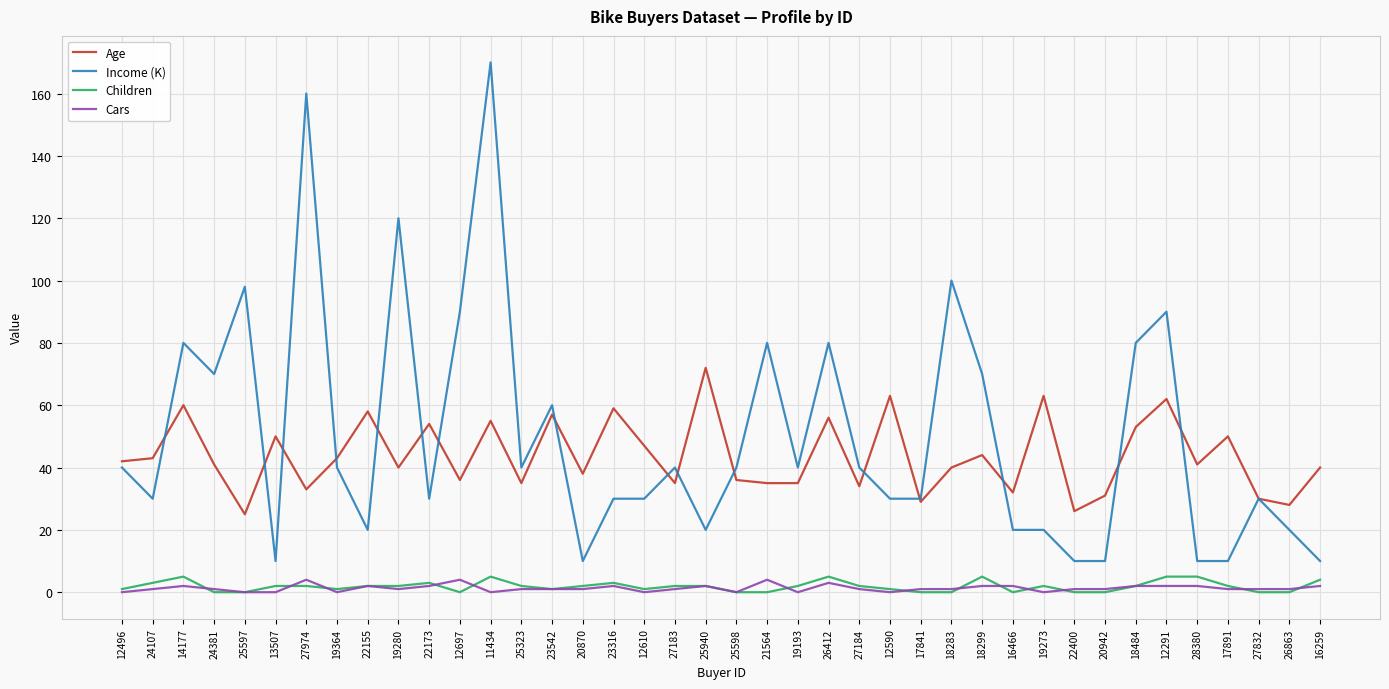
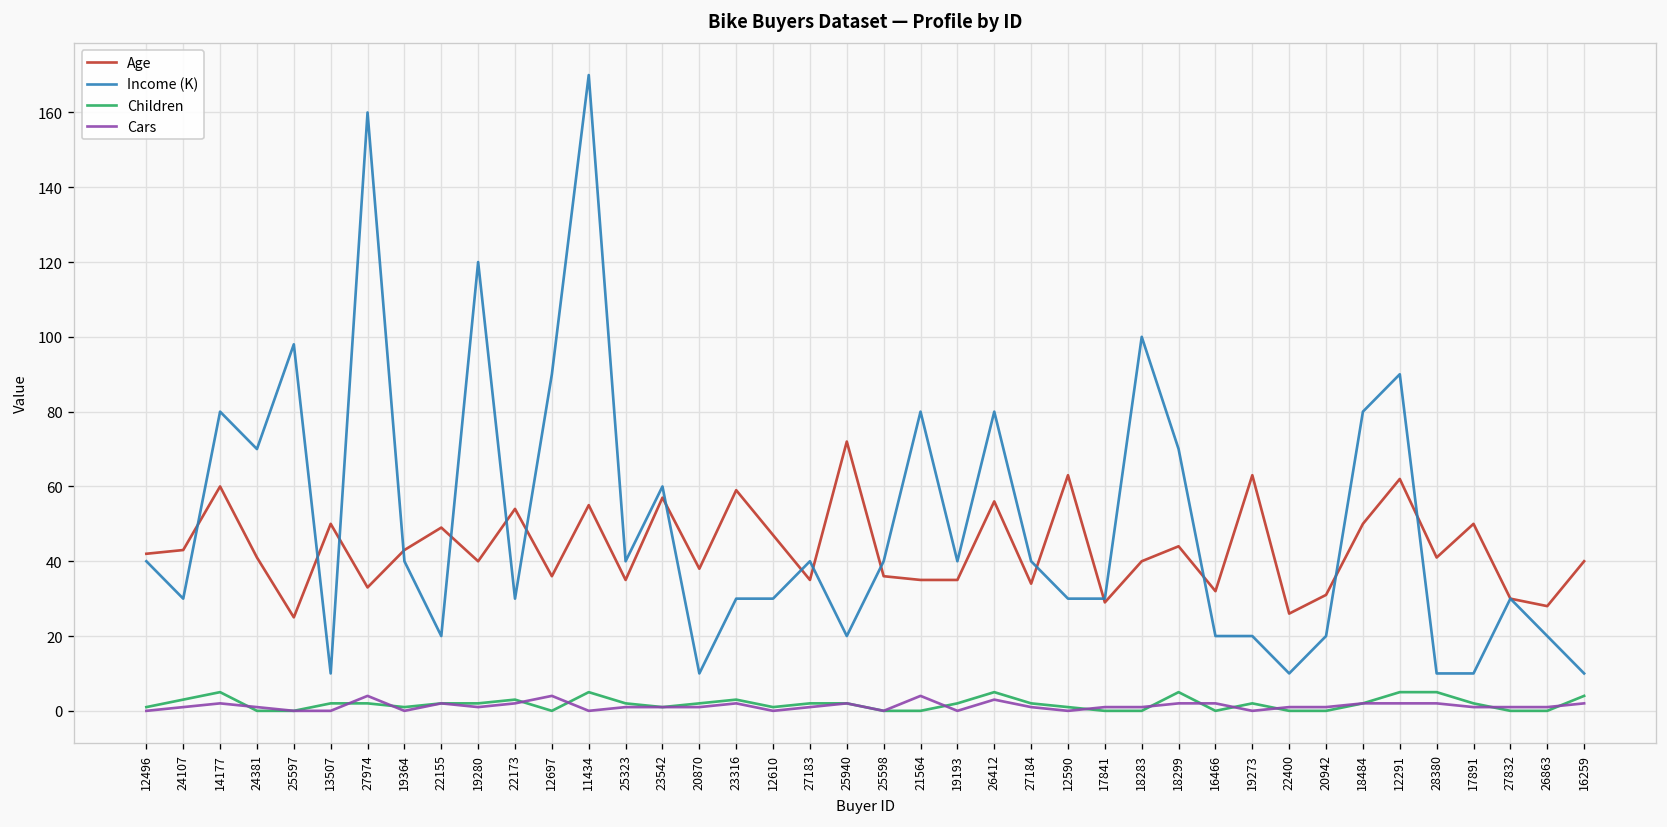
  {
    "Age": {
      "12496": 42,
      "24107": 43,
      "14177": 60,
      "24381": 41,
      "25597": 25,
      "13507": 50,
      "27974": 33,
      "19364": 43,
-     "22155": 58,
+     "22155": 49,
      "19280": 40,
      "22173": 54,
      "12697": 36,
      "11434": 55,
      "25323": 35,
      "23542": 57,
      "20870": 38,
      "23316": 59,
      "12610": 47,
      "27183": 35,
      "25940": 72,
      "25598": 36,
      "21564": 35,
      "19193": 35,
      "26412": 56,
      "27184": 34,
      "12590": 63,
      "17841": 29,
      "18283": 40,
      "18299": 44,
      "16466": 32,
      "19273": 63,
      "22400": 26,
      "20942": 31,
-     "18484": 53,
+     "18484": 50,
      "12291": 62,
      "28380": 41,
      "17891": 50,
      "26863": 28,
      "16259": 40
    },
    "Income (K)": {
      "12496": 40,
      "24107": 30,
      "14177": 80,
      "24381": 70,
      "25597": 98,
      "13507": 10,
      "27974": 160,
      "19364": 40,
      "22155": 20,
      "19280": 120,
      "22173": 30,
      "12697": 90,
      "11434": 170,
      "25323": 40,
      "23542": 60,
      "20870": 10,
      "23316": 30,
      "12610": 30,
      "27183": 40,
      "25940": 20,
      "25598": 40,
      "21564": 80,
      "19193": 40,
      "26412": 80,
      "27184": 40,
      "12590": 30,
      "17841": 30,
      "18283": 100,
      "18299": 70,
      "16466": 20,
      "19273": 20,
      "22400": 10,
-     "20942": 10,
+     "20942": 20,
      "18484": 80,
      "12291": 90,
      "28380": 10,
      "17891": 10,
      "26863": 20,
      "16259": 10
    },
    "Children": {
      "12496": 1,
      "24107": 3,
      "14177": 5,
      "24381": 0,
      "13507": 2,
      "27974": 2,
      "19364": 1,
      "19280": 2,
      "22173": 3,
      "12697": 0,
      "11434": 5,
      "25323": 2,
      "20870": 2,
      "23316": 3,
      "12610": 1,
      "27183": 2,
      "21564": 0,
      "19193": 2,
      "26412": 5,
      "27184": 2,
      "12590": 1,
      "17841": 0,
      "18283": 0,
      "18299": 5,
      "16466": 0,
      "19273": 2,
      "22400": 0,
      "20942": 0,
      "12291": 5,
      "28380": 5,
      "17891": 2,
      "27832": 0,
      "26863": 0,
      "16259": 4
    },
    "Cars": {
      "12496": 0,
      "24107": 1,
      "14177": 2,
      "24381": 1,
      "13507": 0,
      "27974": 4,
      "19364": 0,
      "19280": 1,
      "22173": 2,
      "12697": 4,
      "11434": 0,
      "25323": 1,
      "20870": 1,
      "23316": 2,
      "12610": 0,
      "27183": 1,
      "21564": 4,
      "19193": 0,
      "26412": 3,
      "27184": 1,
      "12590": 0,
      "17841": 1,
      "18283": 1,
      "18299": 2,
      "16466": 2,
      "19273": 0,
      "22400": 1,
      "20942": 1,
      "12291": 2,
      "28380": 2,
      "17891": 1,
      "27832": 1,
      "26863": 1,
      "16259": 2
    }
  }
